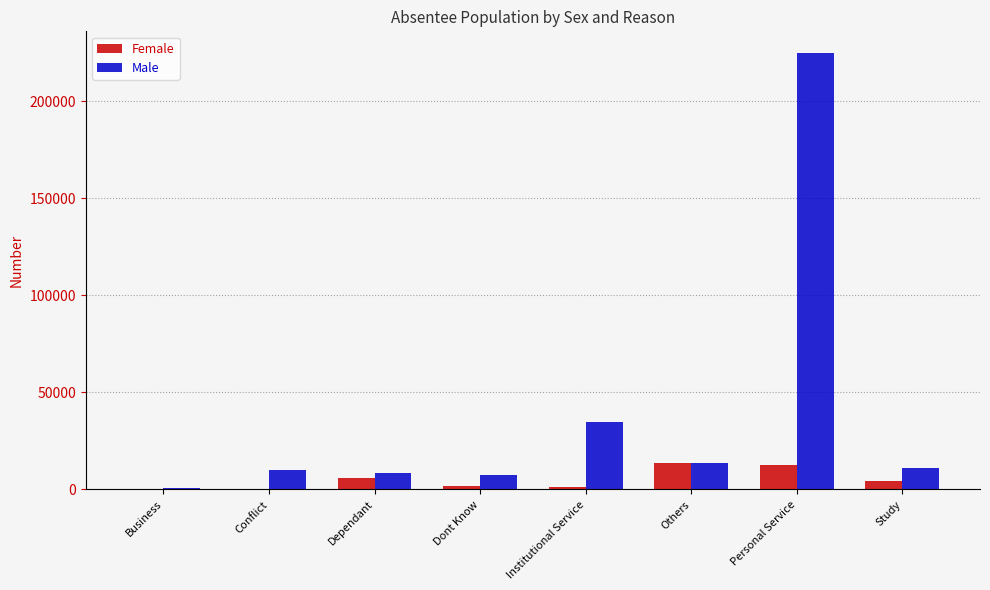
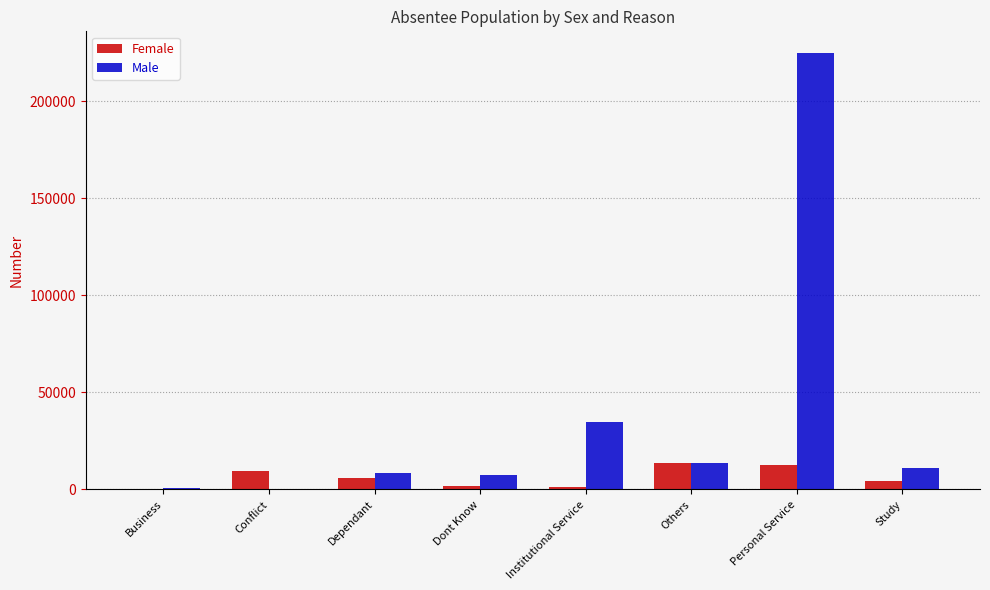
  {
    "Female": {
-     "Conflict": 0,
+     "Conflict": 10000,
      "Dependant": 6000,
      "Dont Know": 2000,
      "Institutional Service": 1000,
      "Others": 14000,
      "Personal Service": 13000,
      "Study": 4000
    },
    "Male": {
-     "Conflict": 10000,
+     "Conflict": 0,
      "Dependant": 9000,
      "Dont Know": 8000,
      "Institutional Service": 35000,
      "Others": 14000,
      "Personal Service": 225000,
      "Study": 11000
    }
  }
